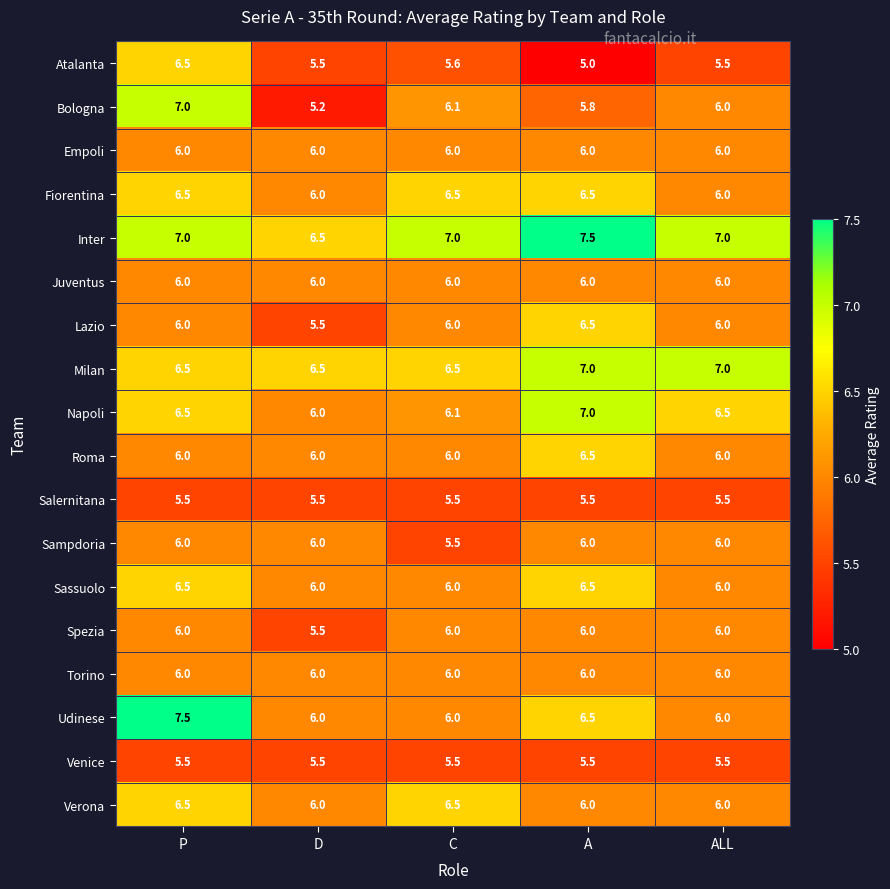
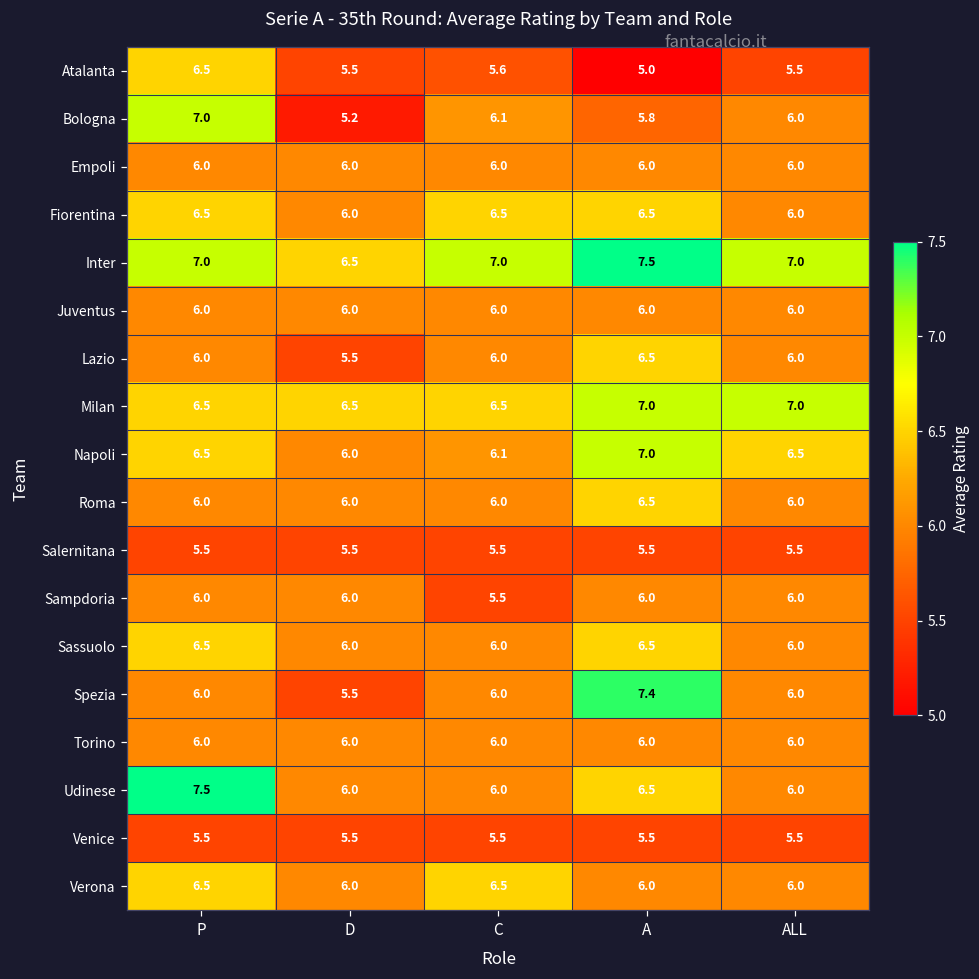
  {
    "Atalanta": {
      "P": 6.5,
      "D": 5.5,
      "C": 5.6,
      "A": 5.0,
      "ALL": 5.5
    },
    "Bologna": {
      "P": 7.0,
      "D": 5.2,
      "C": 6.1,
      "A": 5.8,
      "ALL": 6.0
    },
    "Empoli": {
      "P": 6.0,
      "D": 6.0,
      "C": 6.0,
      "A": 6.0,
      "ALL": 6.0
    },
    "Fiorentina": {
      "P": 6.5,
      "D": 6.0,
      "C": 6.5,
      "A": 6.5,
      "ALL": 6.0
    },
    "Inter": {
      "P": 7.0,
      "D": 6.5,
      "C": 7.0,
      "A": 7.5,
      "ALL": 7.0
    },
    "Juventus": {
      "P": 6.0,
      "D": 6.0,
      "C": 6.0,
      "A": 6.0,
      "ALL": 6.0
    },
    "Lazio": {
      "P": 6.0,
      "D": 5.5,
      "C": 6.0,
      "A": 6.5,
      "ALL": 6.0
    },
    "Milan": {
      "P": 6.5,
      "D": 6.5,
      "C": 6.5,
      "A": 7.0,
      "ALL": 7.0
    },
    "Napoli": {
      "P": 6.5,
      "D": 6.0,
      "C": 6.1,
      "A": 7.0,
      "ALL": 6.5
    },
    "Roma": {
      "P": 6.0,
      "D": 6.0,
      "C": 6.0,
      "A": 6.5,
      "ALL": 6.0
    },
    "Salernitana": {
      "P": 5.5,
      "D": 5.5,
      "C": 5.5,
      "A": 5.5,
      "ALL": 5.5
    },
    "Sampdoria": {
      "P": 6.0,
      "D": 6.0,
      "C": 5.5,
      "A": 6.0,
      "ALL": 6.0
    },
    "Sassuolo": {
      "P": 6.5,
      "D": 6.0,
      "C": 6.0,
      "A": 6.5,
      "ALL": 6.0
    },
    "Spezia": {
      "P": 6.0,
      "D": 5.5,
      "C": 6.0,
-     "A": 6.0,
+     "A": 7.4,
      "ALL": 6.0
    },
    "Torino": {
      "P": 6.0,
      "D": 6.0,
      "C": 6.0,
      "A": 6.0,
      "ALL": 6.0
    },
    "Udinese": {
      "P": 7.5,
      "D": 6.0,
      "C": 6.0,
      "A": 6.5,
      "ALL": 6.0
    },
    "Venice": {
      "P": 5.5,
      "D": 5.5,
      "C": 5.5,
      "A": 5.5,
      "ALL": 5.5
    },
    "Verona": {
      "P": 6.5,
      "D": 6.0,
      "C": 6.5,
      "A": 6.0,
      "ALL": 6.0
    }
  }
